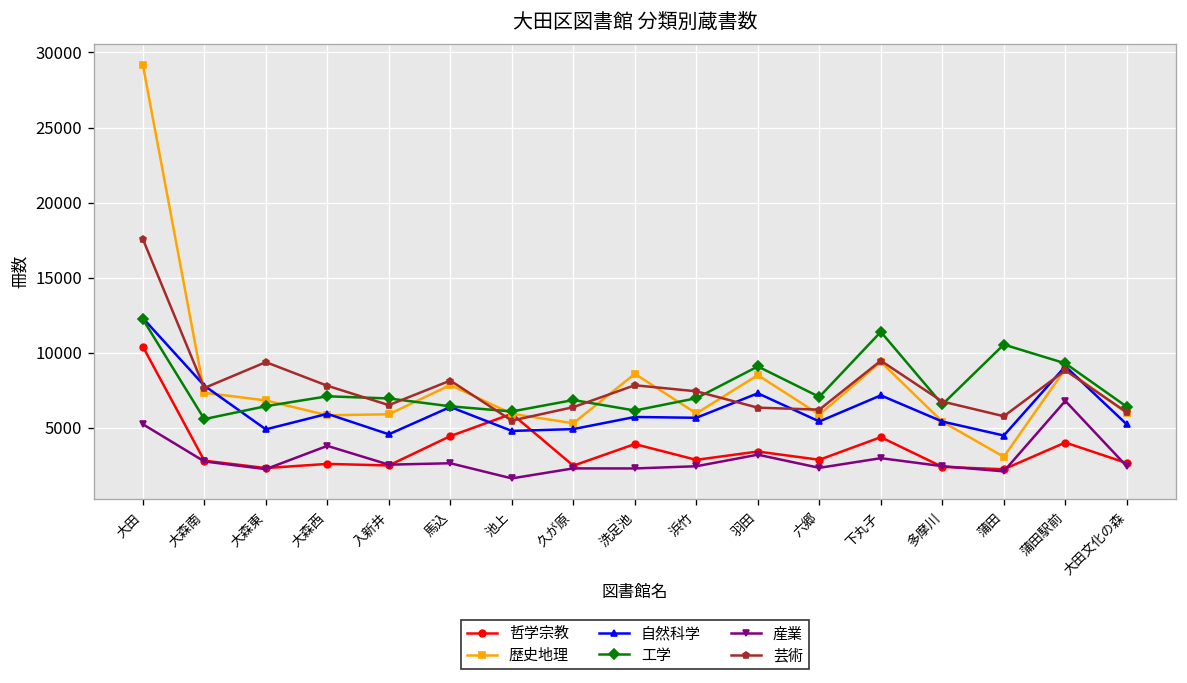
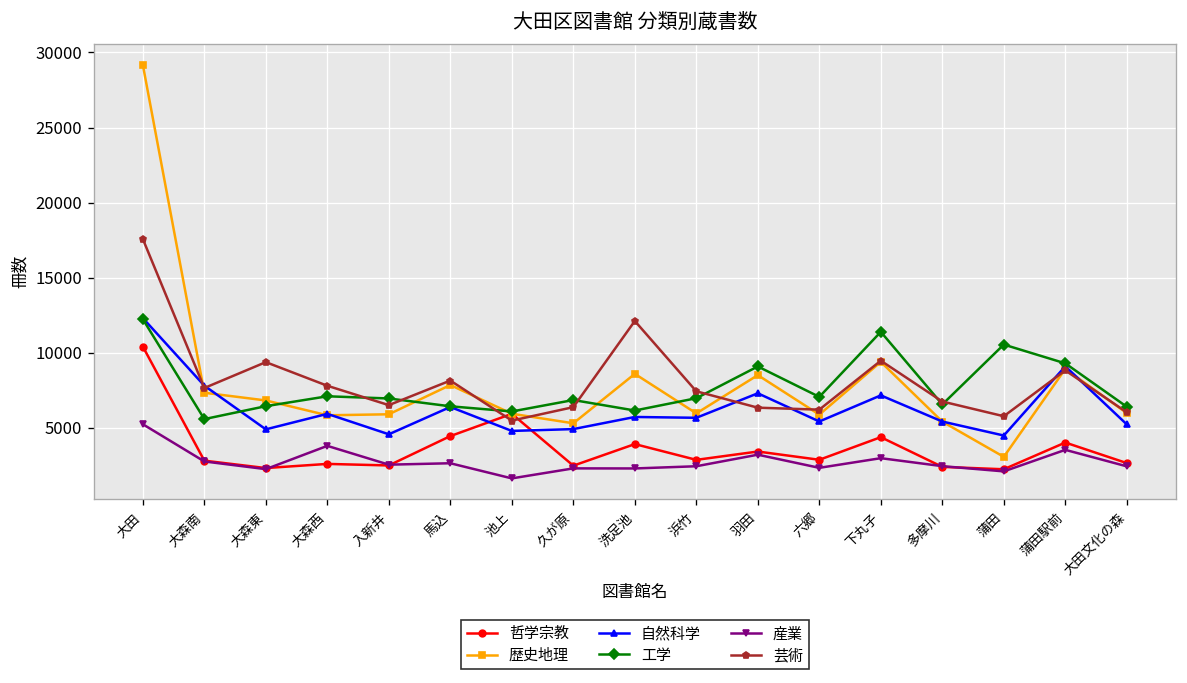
  {
    "哲学宗教": {
      "大田": 10400,
      "大森西": 2600,
      "馬込": 4400,
      "洗足池": 3900,
      "浜竹": 2900,
      "羽田": 3400,
      "六郷": 2900,
      "下丸子": 4400,
      "蒲田駅前": 4000,
      "大田文化の森": 2600
    },
    "歴史地理": {
      "大田": 29200,
      "大森南": 7300,
      "大森東": 6800,
      "入新井": 5900,
      "馬込": 7800,
      "久が原": 5300,
      "洗足池": 8600,
      "浜竹": 5900,
      "羽田": 8500,
      "六郷": 5900,
      "蒲田": 3100
    },
    "自然科学": {
      "大森東": 4900,
      "入新井": 4600,
      "池上": 4800,
      "久が原": 4900,
      "洗足池": 5700,
      "浜竹": 5700,
      "羽田": 7300,
      "六郷": 5400,
      "下丸子": 7100,
      "蒲田": 4500,
      "大田文化の森": 5200
    },
    "工学": {
      "大森南": 5600,
      "大森東": 6400,
      "大森西": 7100,
      "入新井": 6900,
      "久が原": 6800,
      "洗足池": 6100,
      "浜竹": 7000,
      "羽田": 9100,
      "六郷": 7000,
      "下丸子": 11400,
      "蒲田": 10500,
      "大田文化の森": 6400
    },
    "産業": {
      "大田": 5200,
      "大森西": 3800,
      "馬込": 2600,
      "池上": 1600,
      "洗足池": 2300,
      "浜竹": 2400,
      "羽田": 3200,
      "六郷": 2300,
      "下丸子": 3000,
-     "蒲田駅前": 6800,
+     "蒲田駅前": 3500,
      "大田文化の森": 2400
    },
    "芸術": {
      "大田": 17600,
      "大森東": 9400,
      "大森西": 7800,
      "入新井": 6500,
      "馬込": 8100,
      "池上": 5500,
      "久が原": 6400,
-     "洗足池": 7800,
+     "洗足池": 12100,
      "浜竹": 7400,
      "羽田": 6300,
      "六郷": 6200,
      "蒲田": 5800
    }
  }
